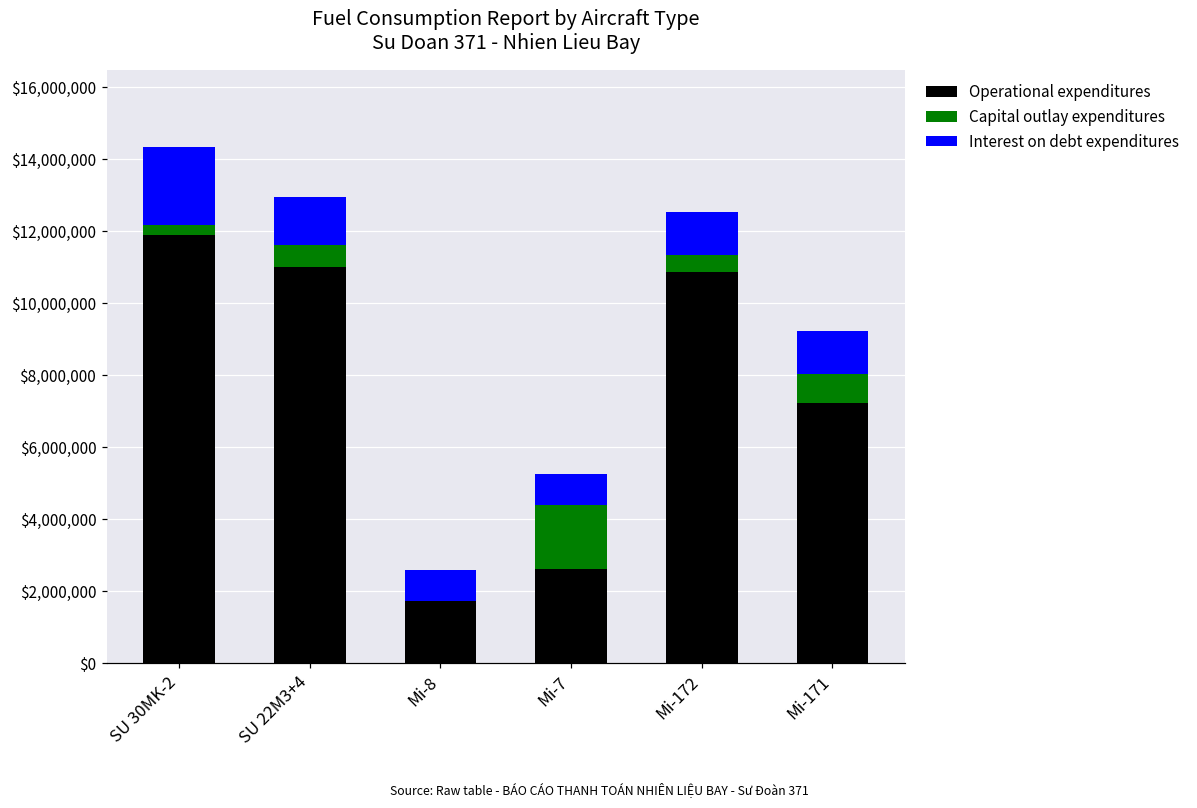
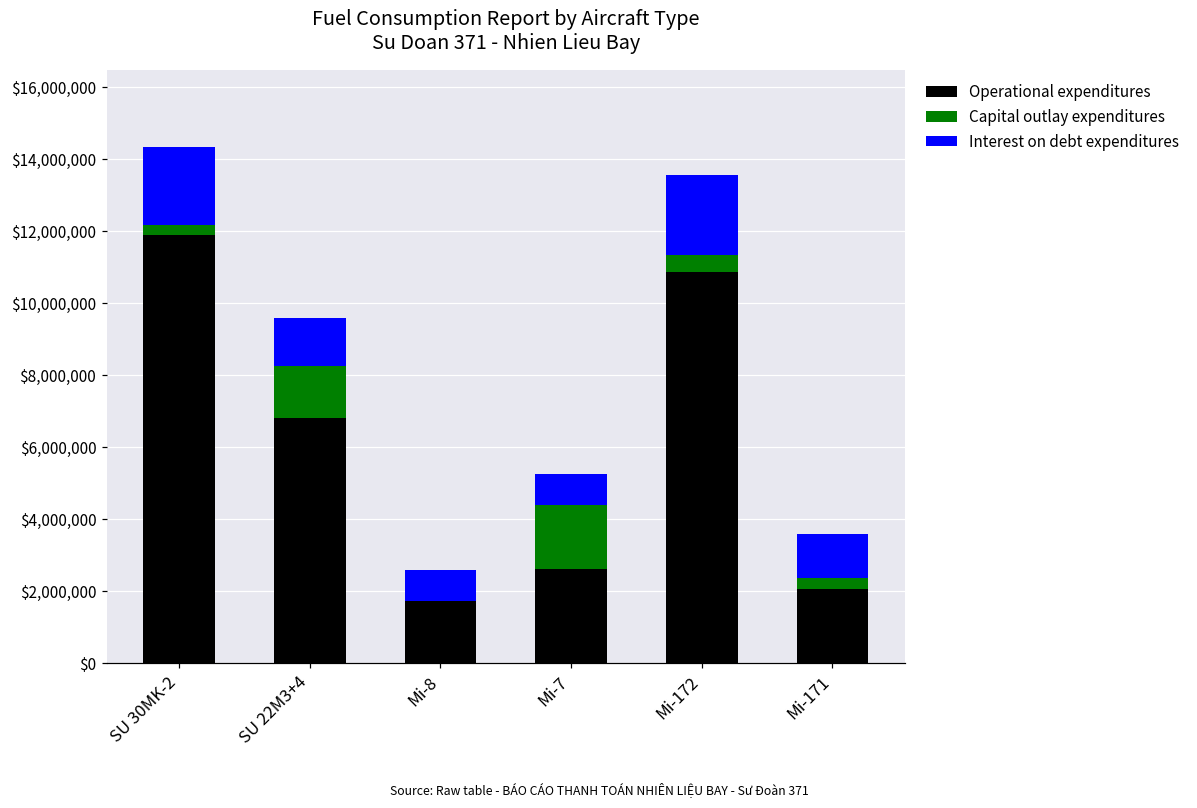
  {
    "Operational expenditures": {
      "SU 30MK-2": "$11,900,000",
-     "SU 22M3+4": "$11,000,000",
+     "SU 22M3+4": "$6,800,000",
      "Mi-8": "$1,700,000",
      "Mi-7": "$2,600,000",
      "Mi-172": "$10,900,000",
-     "Mi-171": "$7,200,000"
+     "Mi-171": "$2,000,000"
    },
    "Capital outlay expenditures": {
      "SU 30MK-2": "$300,000",
-     "SU 22M3+4": "$600,000",
+     "SU 22M3+4": "$1,400,000",
      "Mi-8": "$0",
      "Mi-7": "$1,800,000",
      "Mi-172": "$500,000",
-     "Mi-171": "$800,000"
+     "Mi-171": "$300,000"
    },
    "Interest on debt expenditures": {
      "SU 30MK-2": "$2,100,000",
      "SU 22M3+4": "$1,300,000",
      "Mi-8": "$900,000",
      "Mi-7": "$900,000",
-     "Mi-172": "$1,200,000",
+     "Mi-172": "$2,200,000",
      "Mi-171": "$1,200,000"
    }
  }
